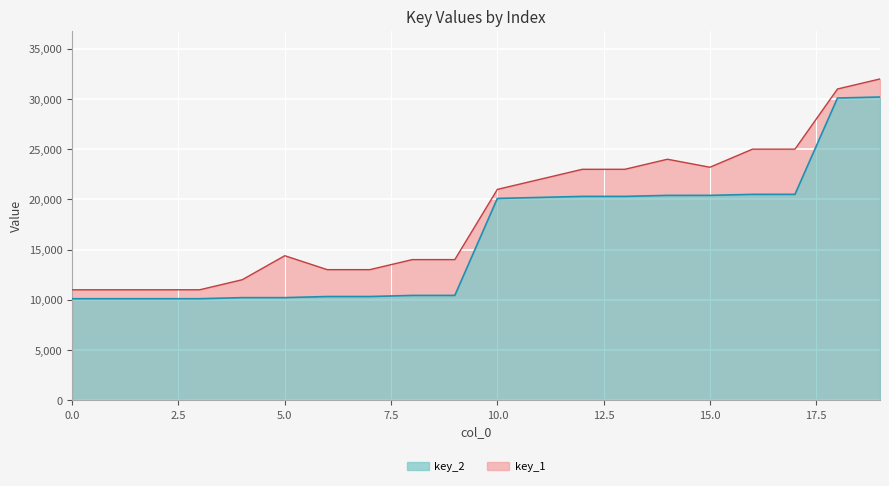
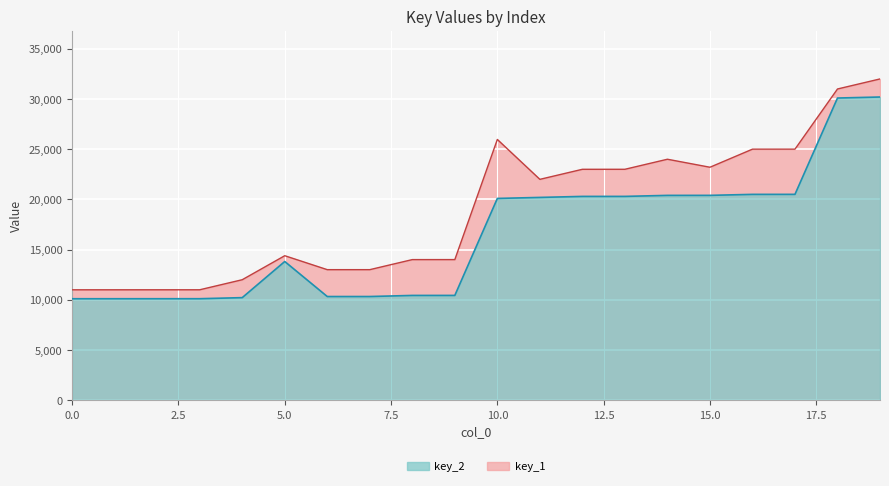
  {
    "key_2": {
      "0.0": "10,100",
-     "5.0": "10,200",
+     "5.0": "13,800",
      "10.0": "20,100",
      "15.0": "20,400"
    },
    "key_1": {
      "0.0": "11,000",
      "5.0": "14,400",
-     "10.0": "21,000",
+     "10.0": "26,000",
      "15.0": "23,200"
    }
  }
